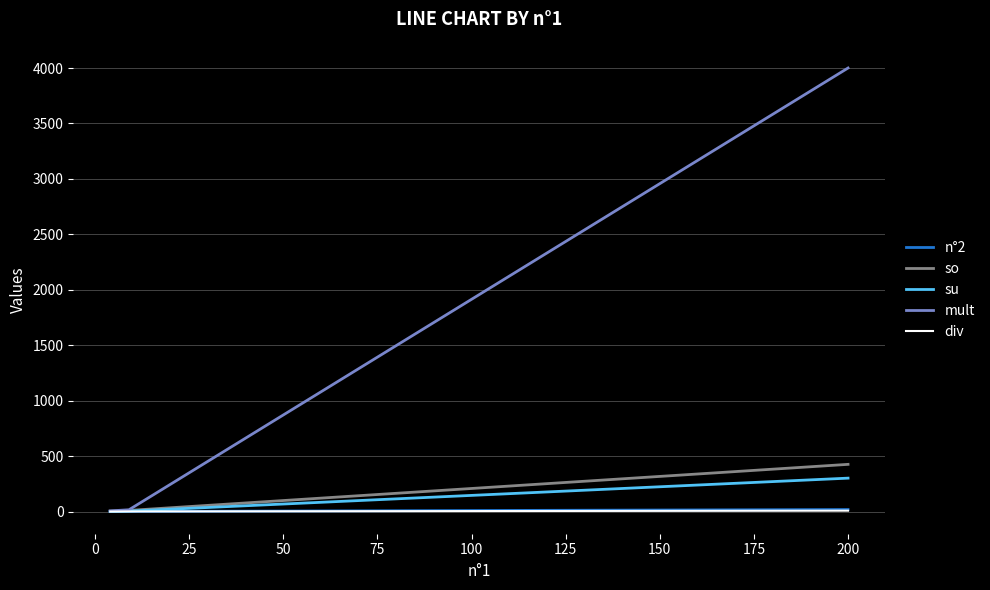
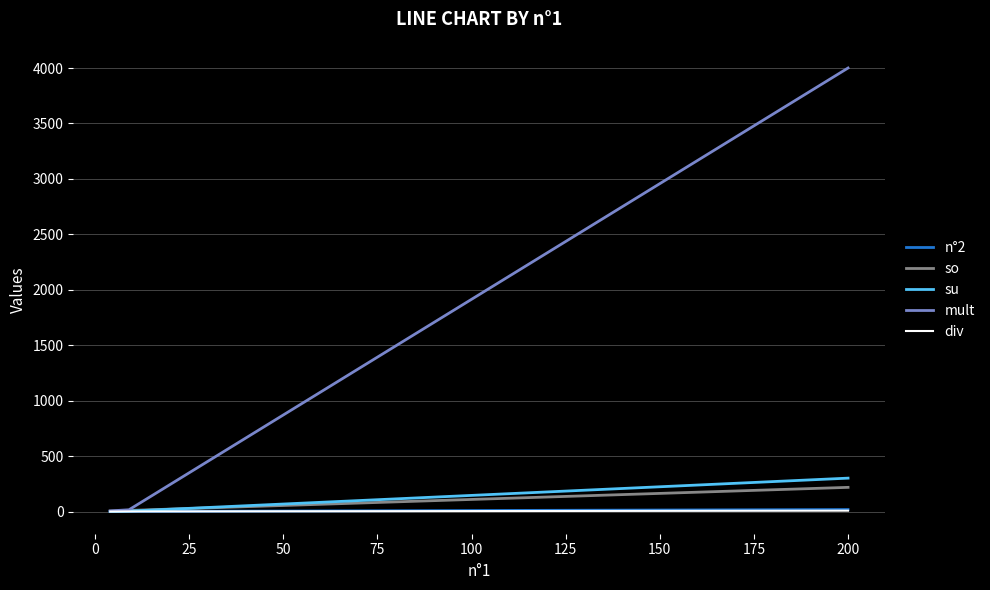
  {
    "so": {
-     "200": 430
+     "200": 220
    },
    "su": {
      "200": 300
    },
    "mult": {
      "200": 4000
    }
  }
